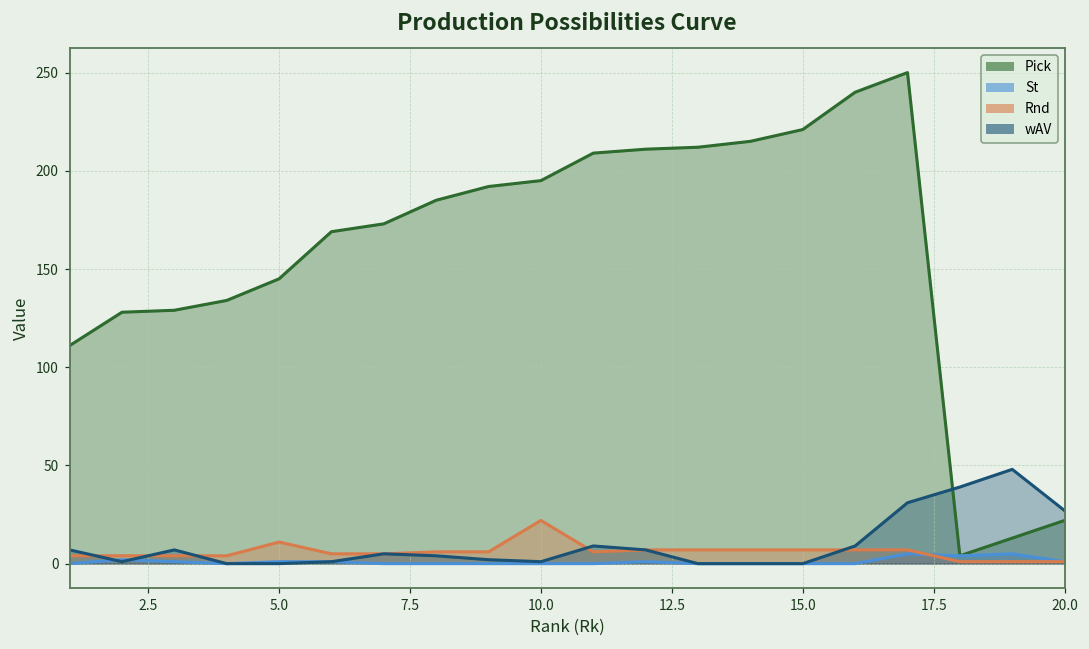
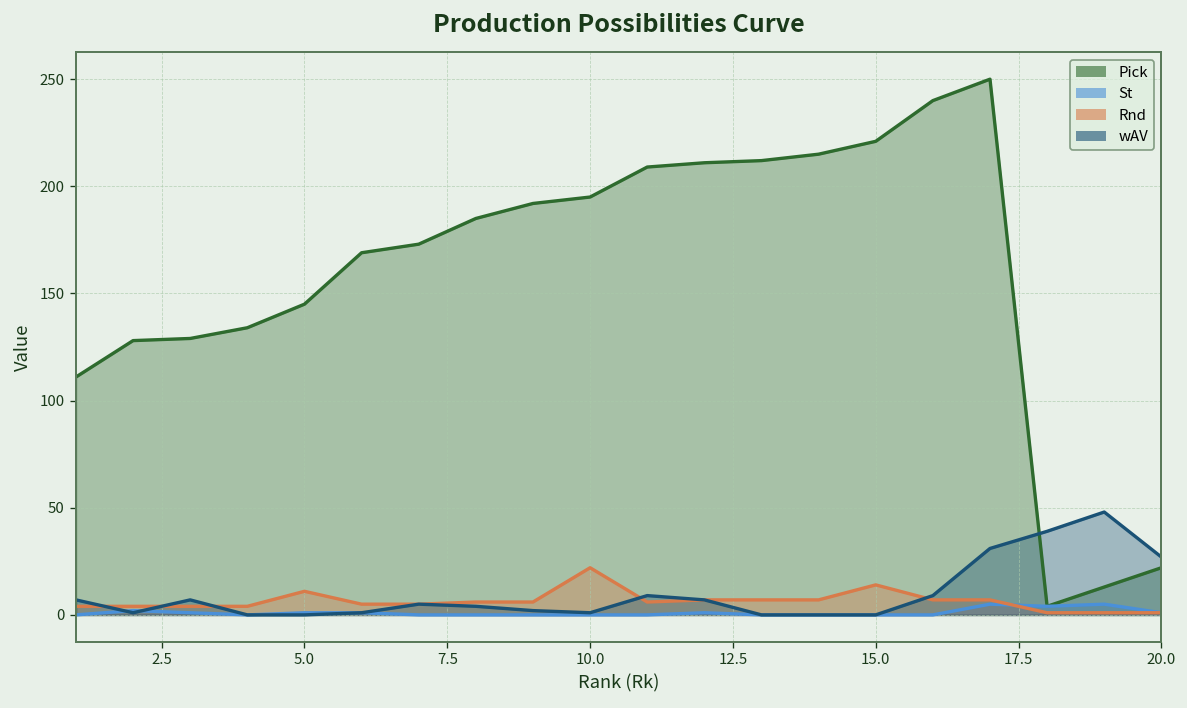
  {
    "Rnd": {
      "5.0": 11,
      "10.0": 22,
-     "15.0": 7
+     "15.0": 14
    }
  }
